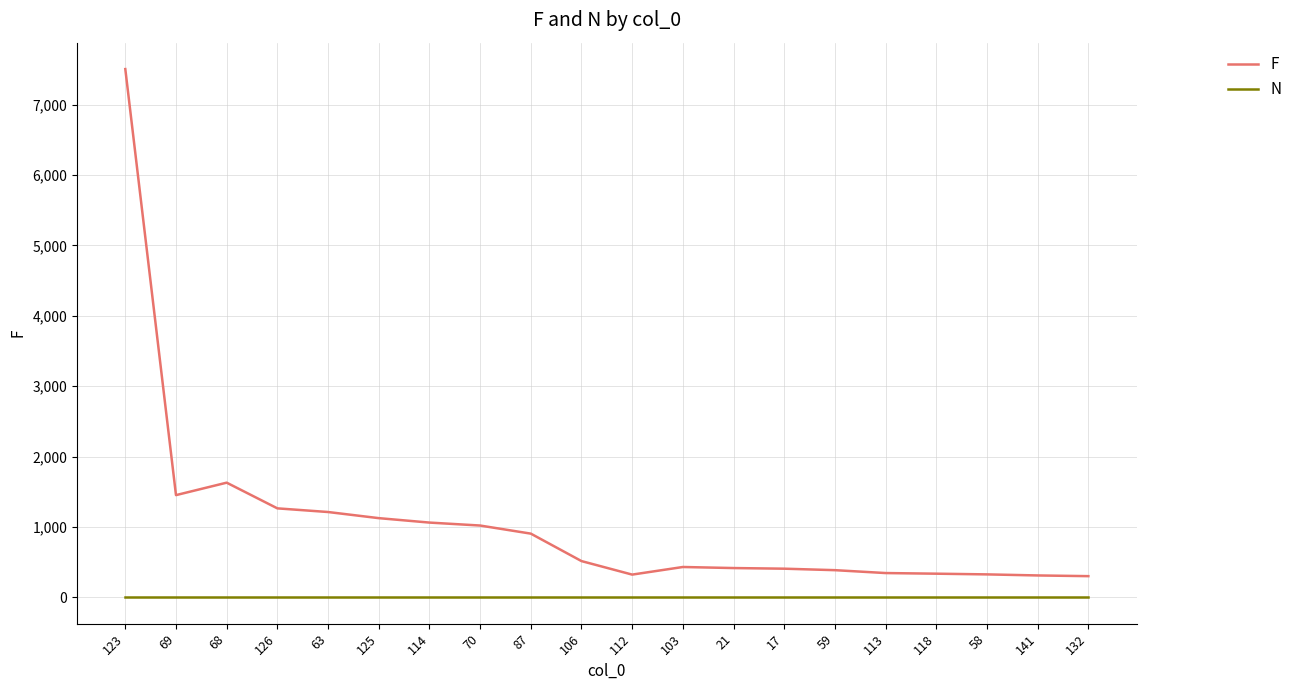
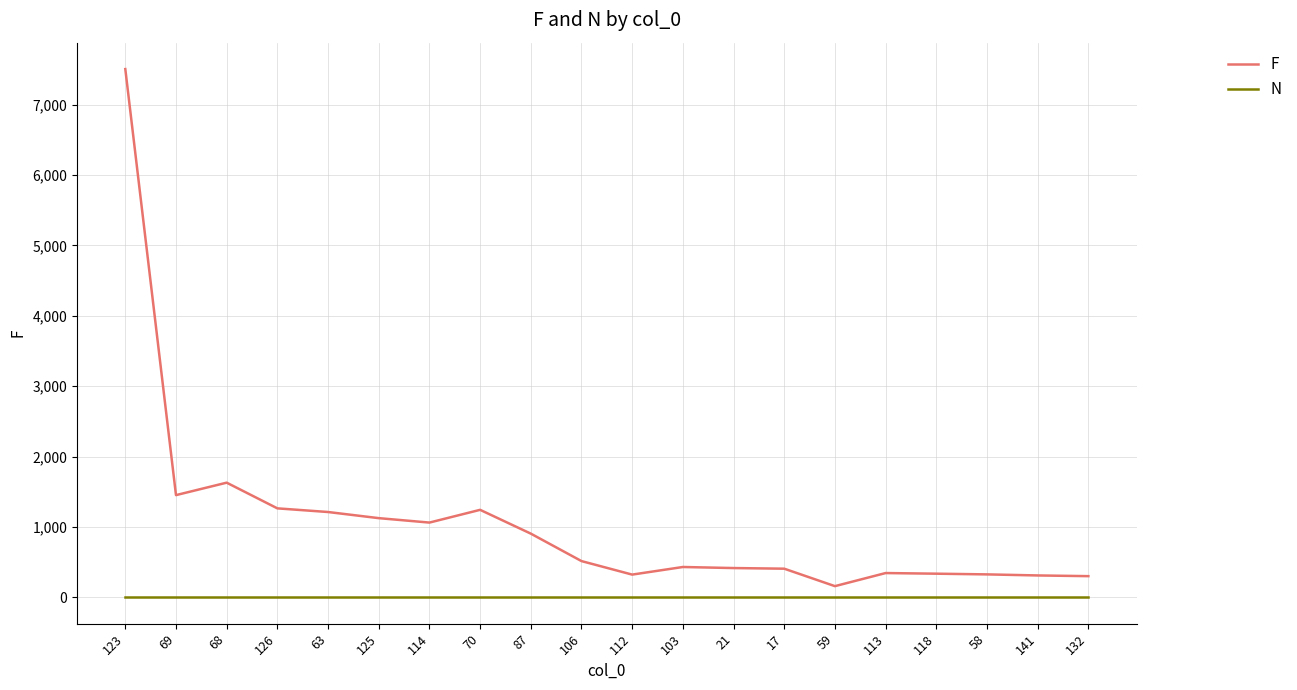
  {
    "F": {
      "123": "7,500",
      "69": "1,500",
      "68": "1,600",
      "126": "1,300",
      "63": "1,200",
      "125": "1,100",
      "114": "1,100",
-     "70": "1,000",
+     "70": "1,200",
      "87": "900",
      "106": "500",
      "112": "300",
      "103": "400",
      "21": "400",
      "17": "400",
-     "59": "400",
+     "59": "200",
      "113": "300",
      "118": "300",
      "58": "300",
      "141": "300",
      "132": "300"
    },
    "N": {
      "123": "0",
      "69": "0",
      "68": "0",
      "126": "0",
      "63": "0",
      "125": "0",
      "114": "0",
      "70": "0",
      "87": "0",
      "106": "0",
      "112": "0",
      "103": "0",
      "21": "0",
      "17": "0",
      "59": "0",
      "113": "0",
      "118": "0",
      "58": "0",
      "141": "0",
      "132": "0"
    }
  }
